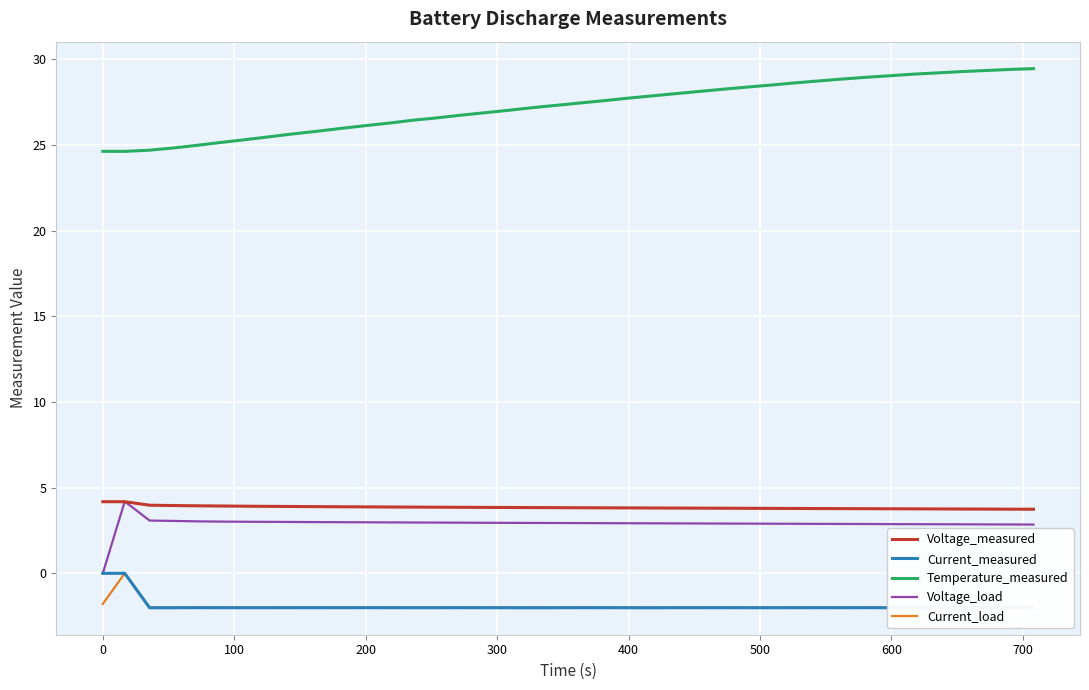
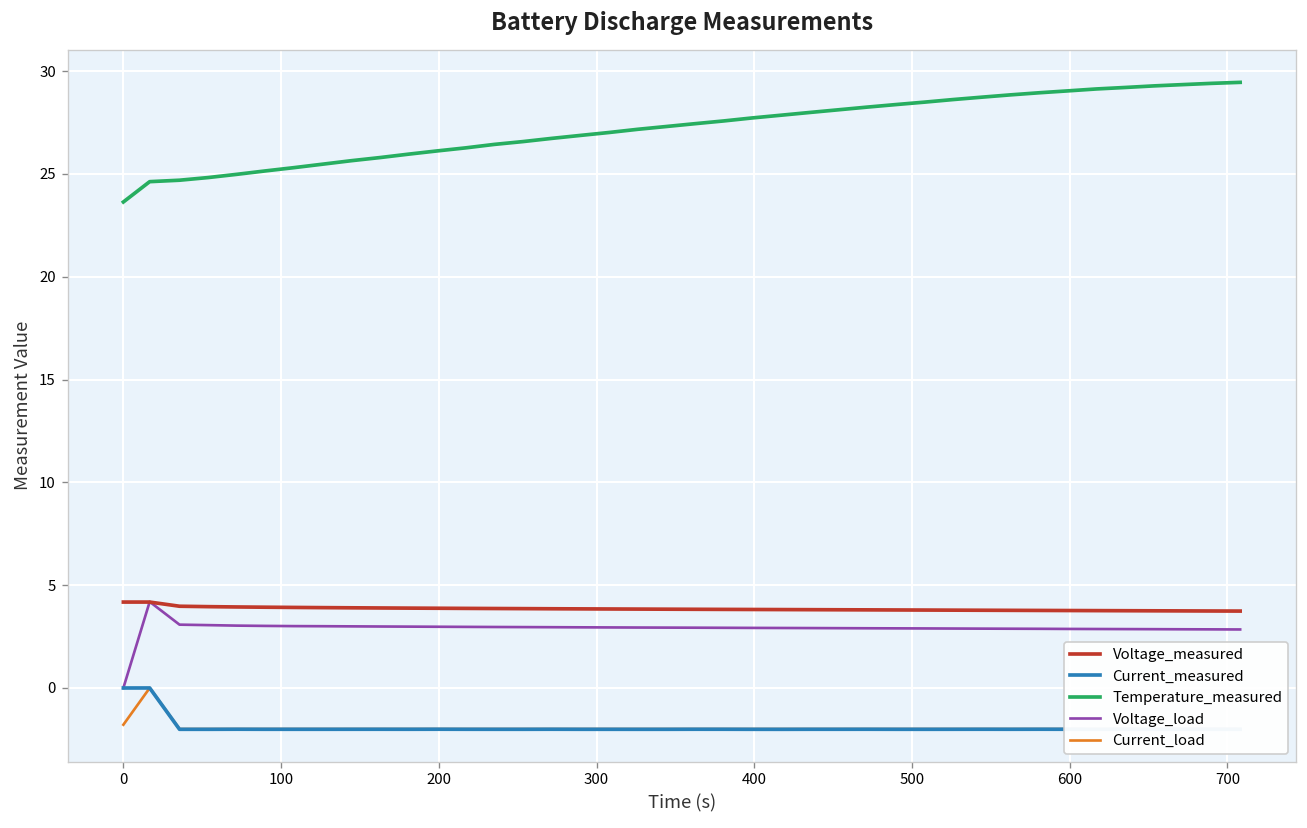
  {
    "Voltage_measured": {
      "0": 4.2
    },
    "Temperature_measured": {
-     "0": 24.6
+     "0": 23.6
    },
    "Current_load": {
      "0": -1.8
    }
  }
